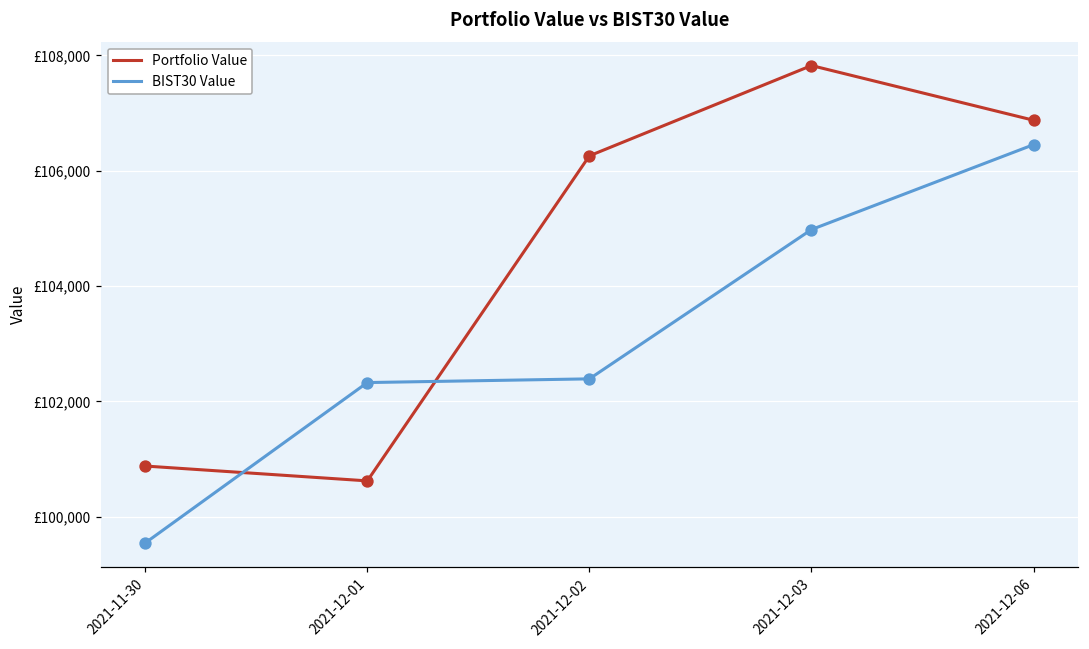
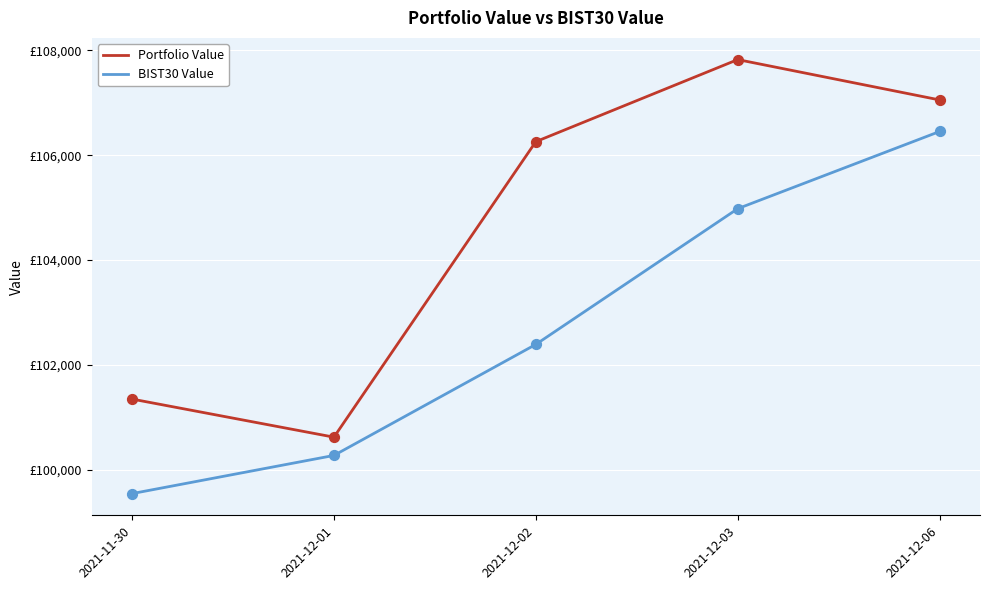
  {
    "Portfolio Value": {
-     "2021-11-30": "£100,900",
+     "2021-11-30": "£101,300",
      "2021-12-01": "£100,600",
      "2021-12-02": "£106,300",
      "2021-12-03": "£107,800",
-     "2021-12-06": "£106,900"
+     "2021-12-06": "£107,100"
    },
    "BIST30 Value": {
      "2021-11-30": "£99,500",
-     "2021-12-01": "£102,300",
+     "2021-12-01": "£100,300",
      "2021-12-02": "£102,400",
      "2021-12-03": "£105,000",
      "2021-12-06": "£106,500"
    }
  }
